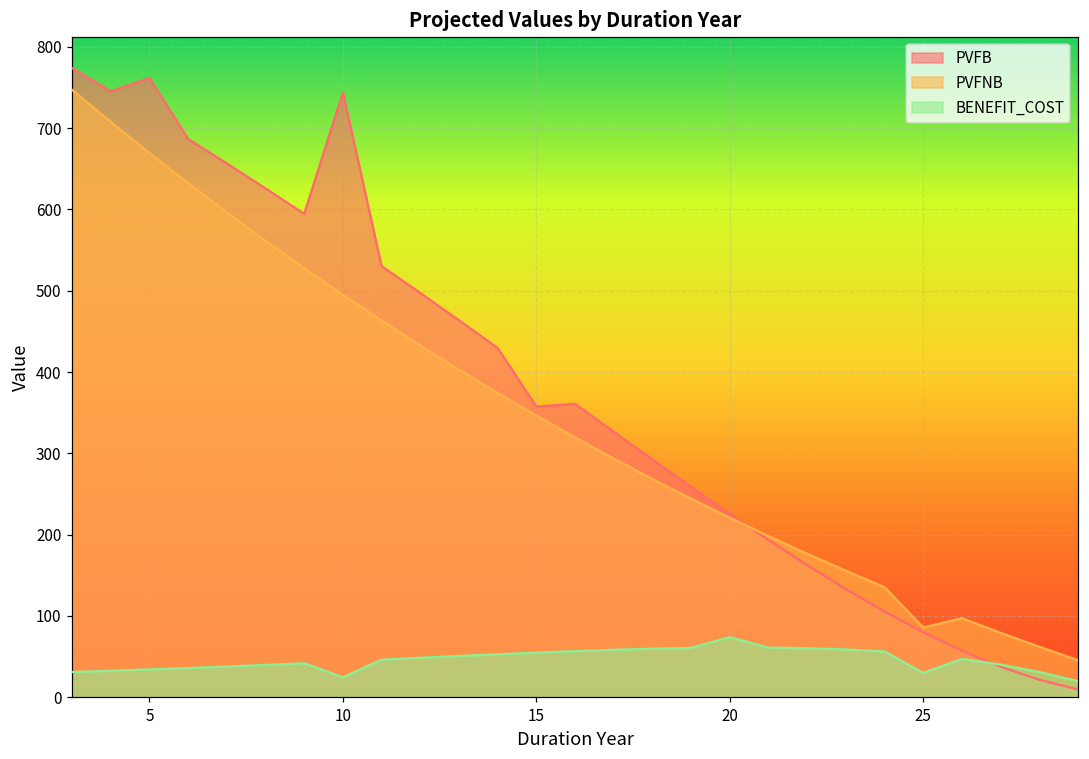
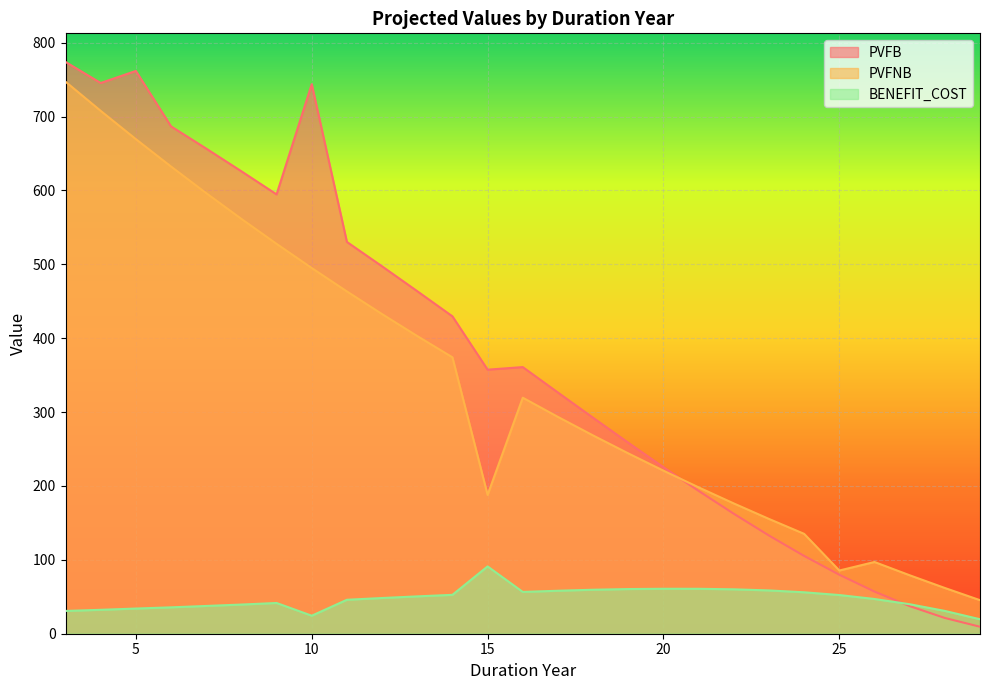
  {
    "PVFB": {
      "5": 760,
      "10": 740,
      "15": 360,
      "20": 230,
      "25": 80
    },
    "PVFNB": {
      "5": 670,
      "10": 490,
-     "15": 350,
+     "15": 190,
      "20": 220,
      "25": 90
    },
    "BENEFIT_COST": {
      "5": 30,
      "10": 20,
-     "15": 50,
-     "20": 70,
-     "25": 30
+     "15": 90,
+     "20": 60,
+     "25": 50
    }
  }
